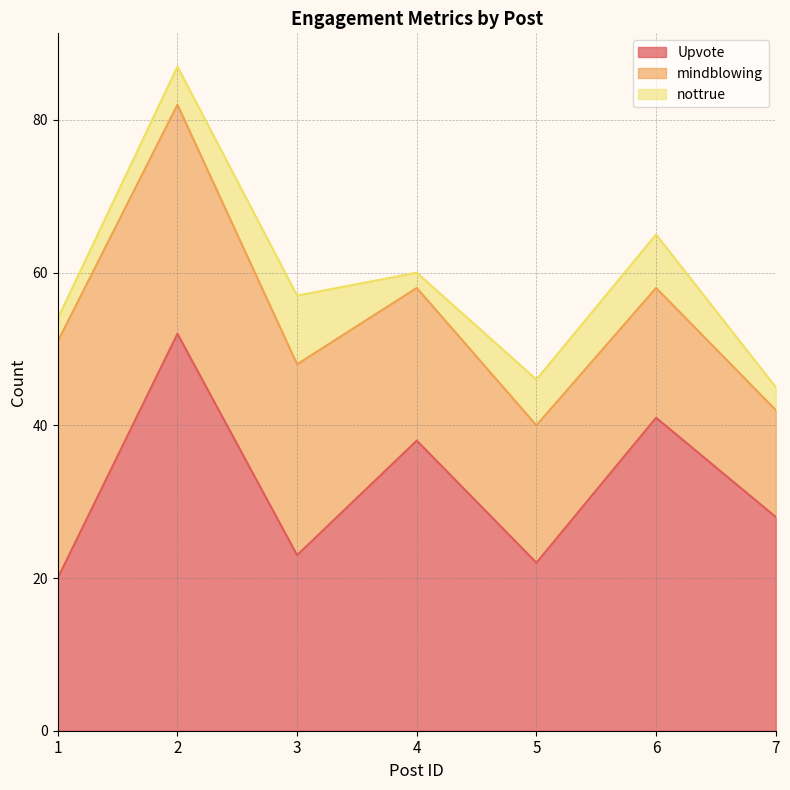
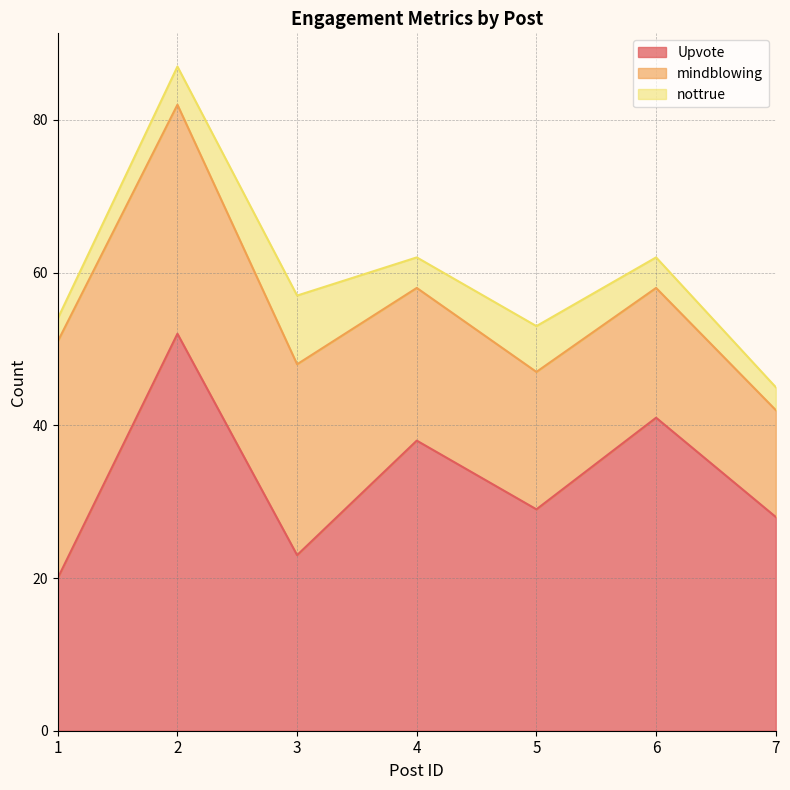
  {
    "Upvote": {
      "1": 20,
      "2": 52,
      "3": 23,
      "4": 38,
-     "5": 22,
+     "5": 29,
      "6": 41,
      "7": 28
    },
    "mindblowing": {
      "1": 31,
      "2": 30,
      "3": 25,
      "4": 20,
      "5": 18,
      "6": 17,
      "7": 14
    },
    "nottrue": {
      "1": 3,
      "2": 5,
      "3": 9,
-     "4": 2,
+     "4": 4,
      "5": 6,
-     "6": 7,
+     "6": 4,
      "7": 3
    }
  }
